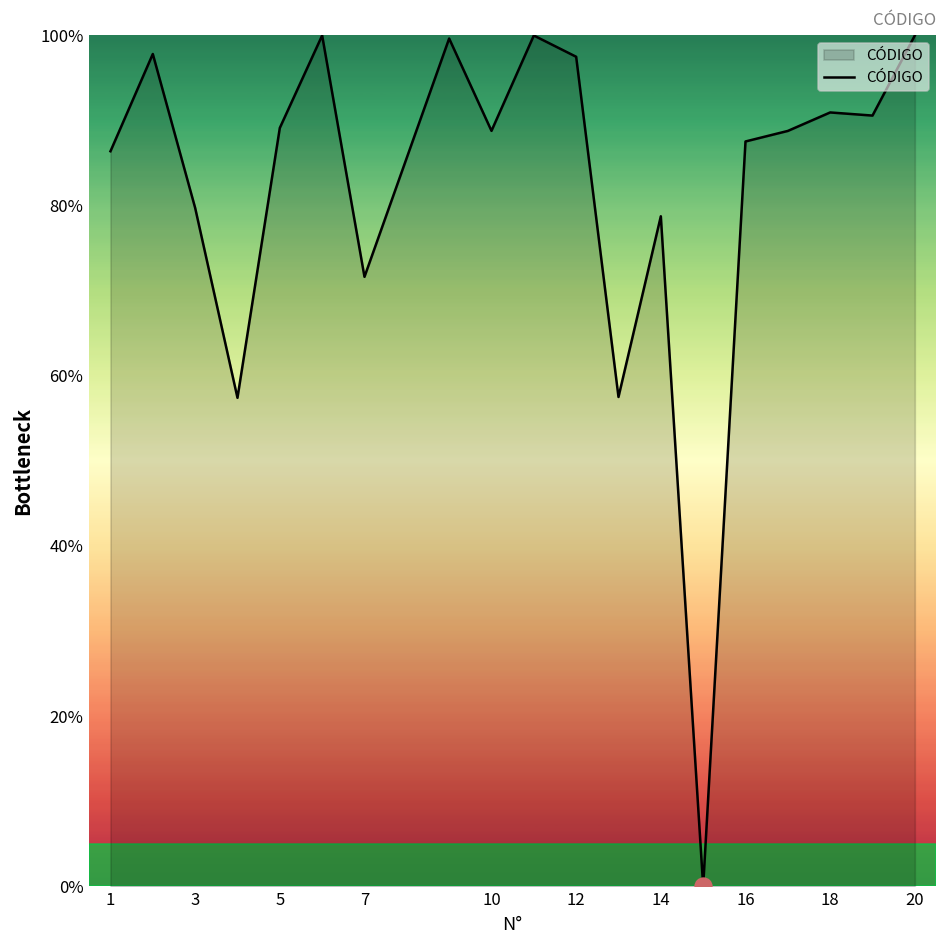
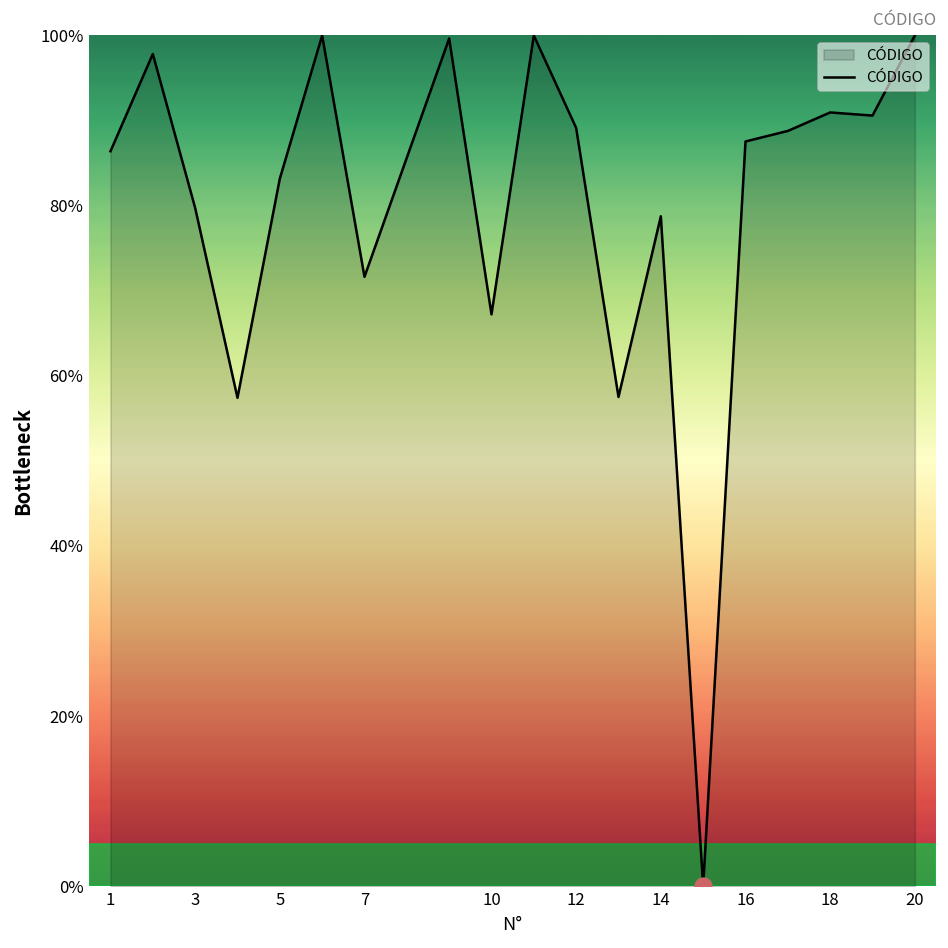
  {
    "CÓDIGO": {
      "1": "86%",
      "3": "80%",
-     "5": "89%",
+     "5": "83%",
      "7": "72%",
-     "10": "89%",
-     "12": "97%",
+     "10": "67%",
+     "12": "89%",
      "14": "79%",
      "16": "88%",
      "18": "91%",
      "20": "100%"
    }
  }
